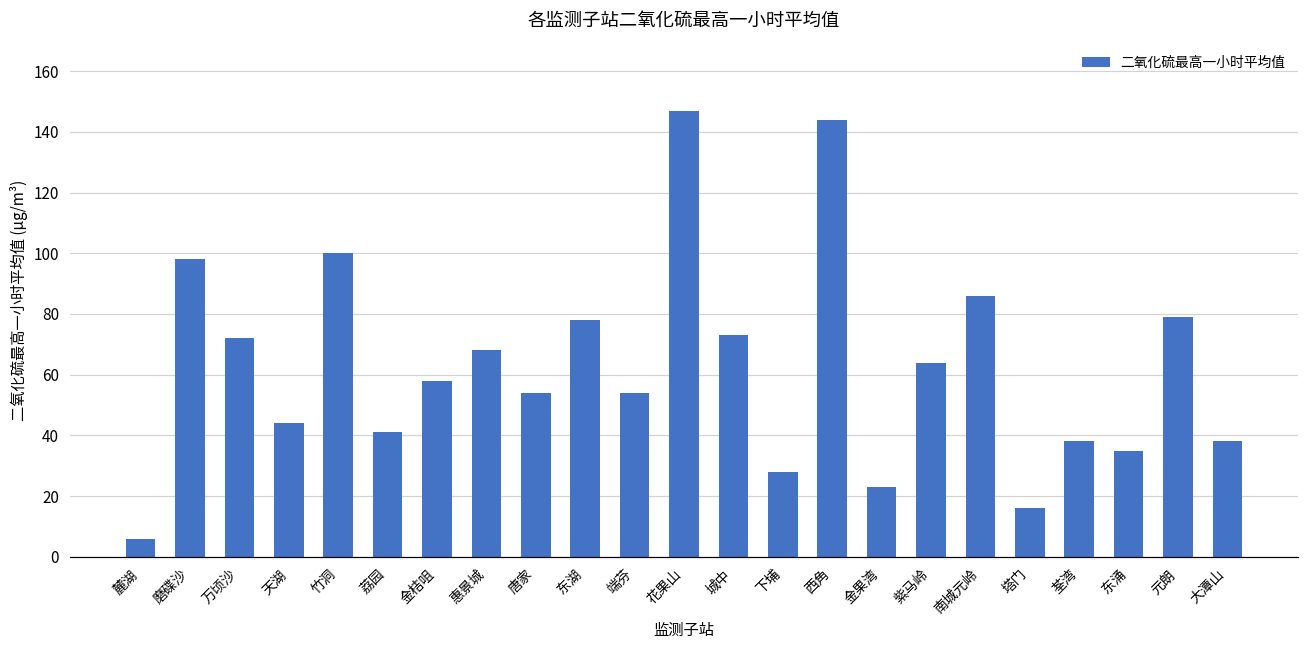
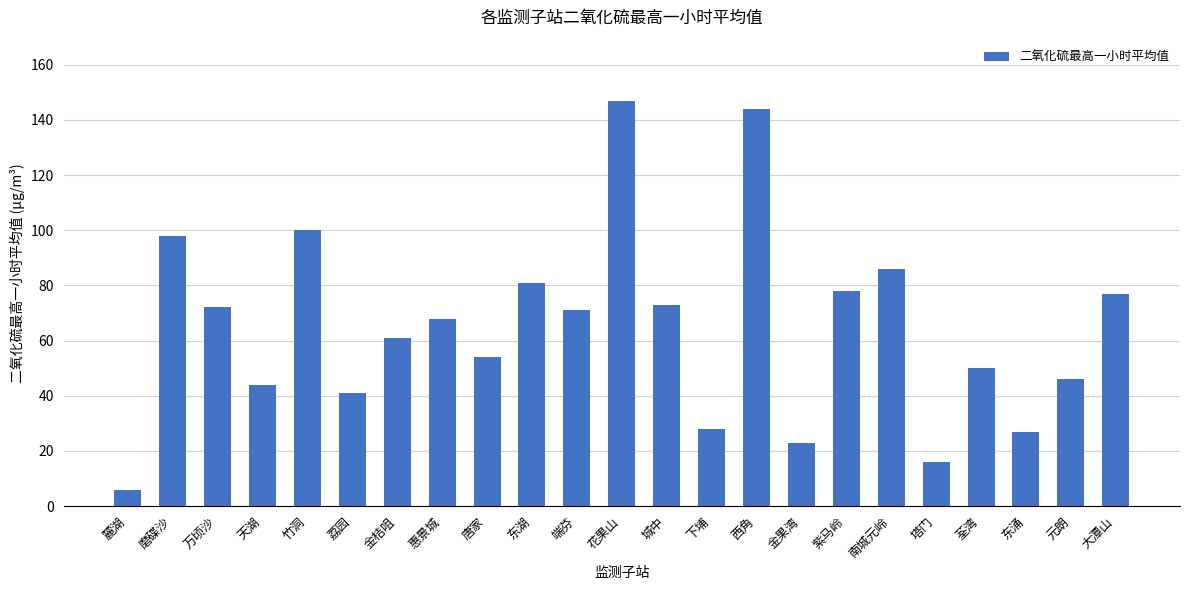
  {
    "麓湖": 6,
    "磨碟沙": 98,
    "万顷沙": 72,
    "天湖": 44,
    "竹洞": 100,
    "荔园": 41,
-   "金桔咀": 58,
+   "金桔咀": 61,
    "惠景城": 68,
    "唐家": 54,
-   "东湖": 78,
-   "端芬": 54,
+   "东湖": 81,
+   "端芬": 71,
    "花果山": 147,
    "城中": 73,
    "下埔": 28,
    "西角": 144,
    "金果湾": 23,
-   "紫马岭": 64,
+   "紫马岭": 78,
    "南城元岭": 86,
    "塔门": 16,
-   "荃湾": 38,
-   "东涌": 35,
-   "元朗": 79,
-   "大潭山": 38
+   "荃湾": 50,
+   "东涌": 27,
+   "元朗": 46,
+   "大潭山": 77
  }
